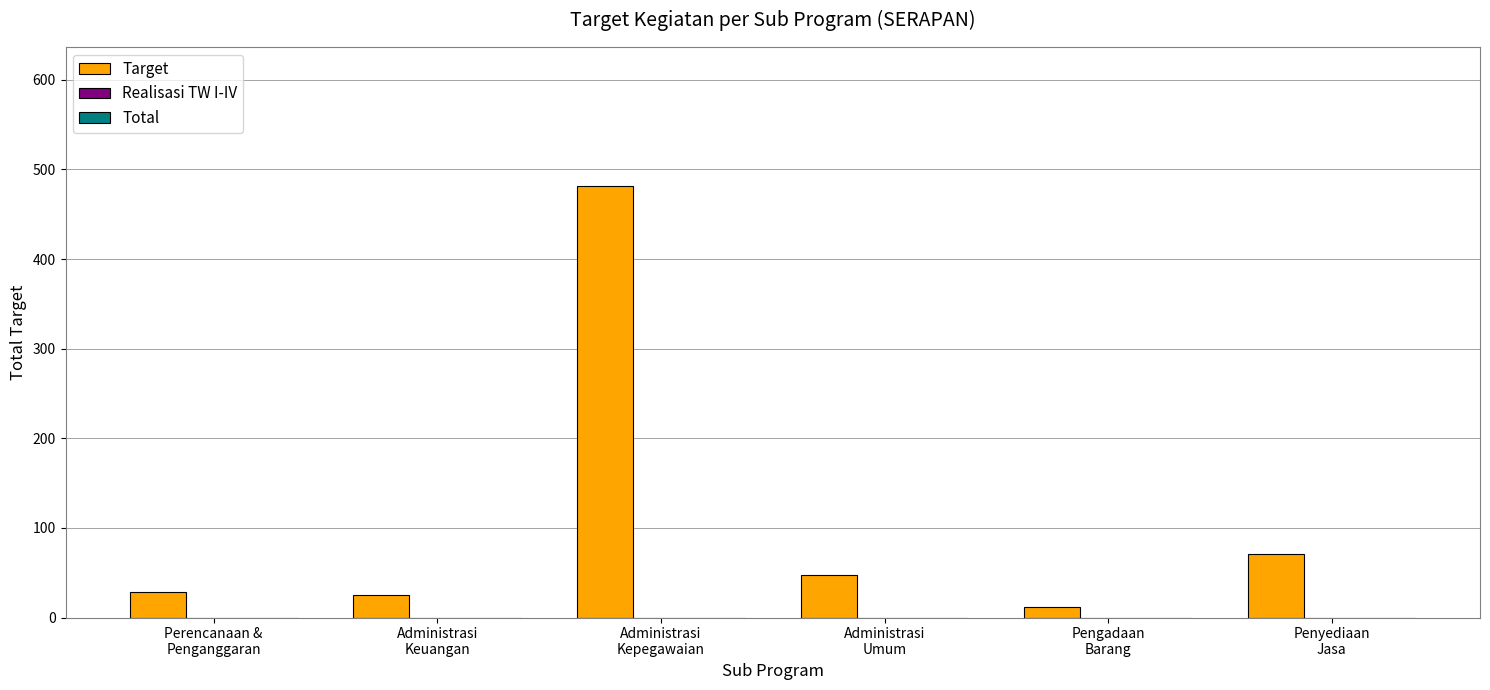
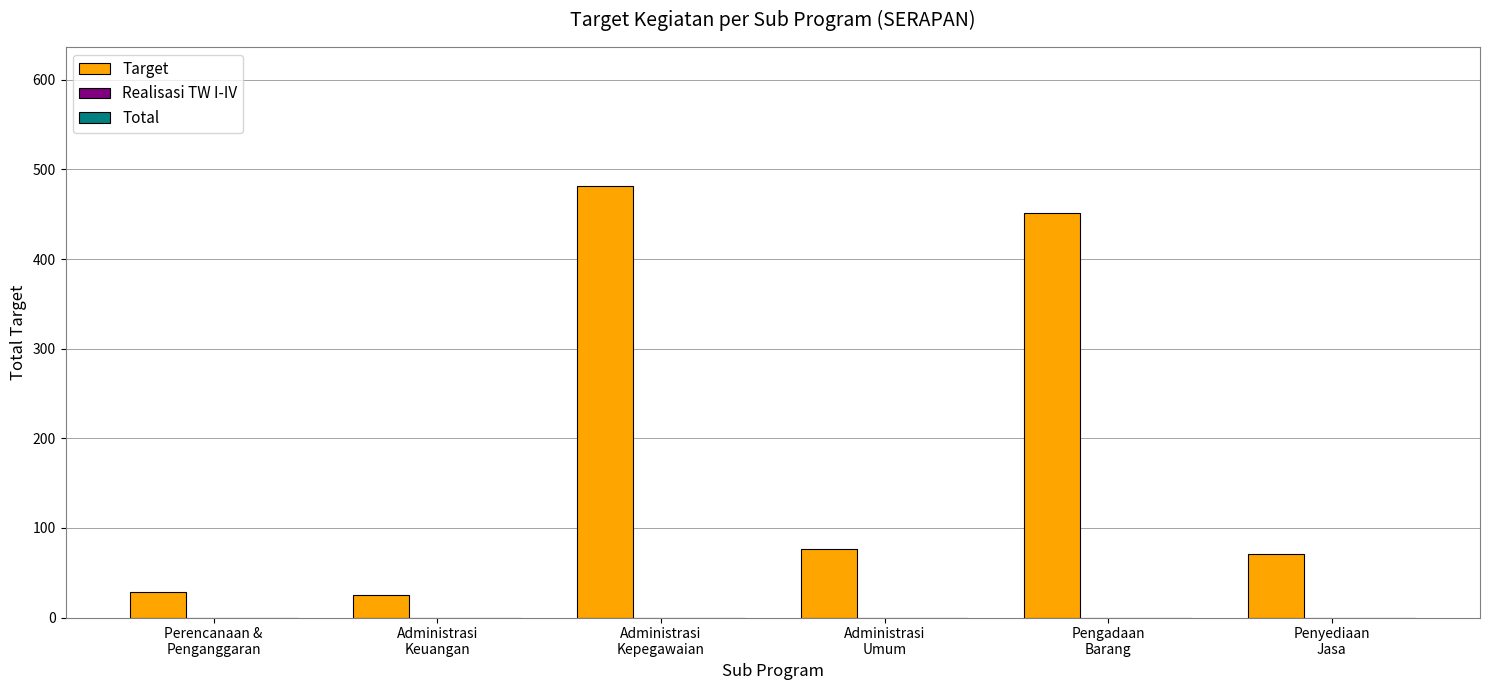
  {
    "Target": {
      "Perencanaan & Penganggaran": 30,
      "Administrasi Keuangan": 30,
      "Administrasi Kepegawaian": 480,
-     "Administrasi Umum": 50,
-     "Pengadaan Barang": 10,
+     "Administrasi Umum": 80,
+     "Pengadaan Barang": 450,
      "Penyediaan Jasa": 70
    },
    "Realisasi TW I-IV": {
      "Perencanaan & Penganggaran": 0,
      "Administrasi Keuangan": 0,
      "Administrasi Kepegawaian": 0,
      "Administrasi Umum": 0,
      "Pengadaan Barang": 0,
      "Penyediaan Jasa": 0
    },
    "Total": {
      "Perencanaan & Penganggaran": 0,
      "Administrasi Keuangan": 0,
      "Administrasi Kepegawaian": 0,
      "Administrasi Umum": 0,
      "Pengadaan Barang": 0,
      "Penyediaan Jasa": 0
    }
  }
